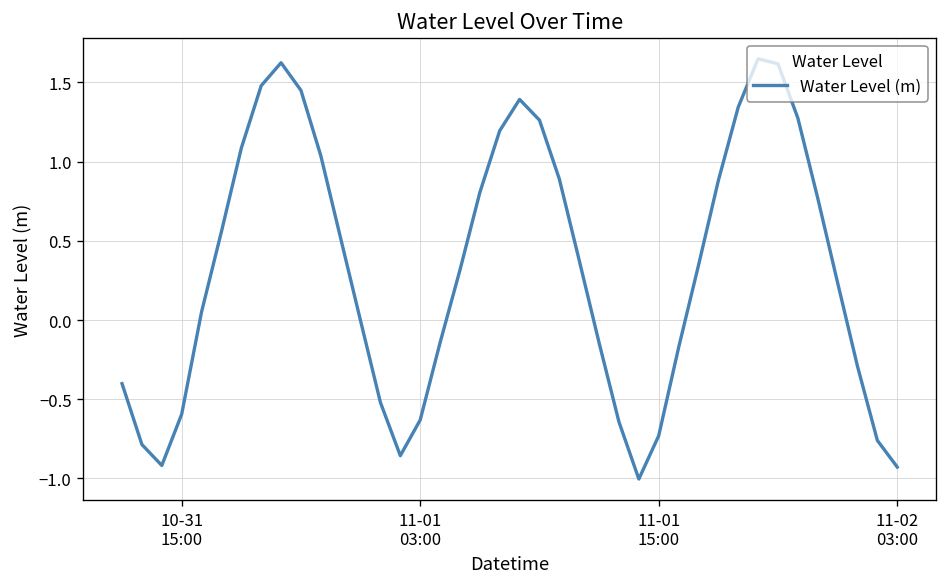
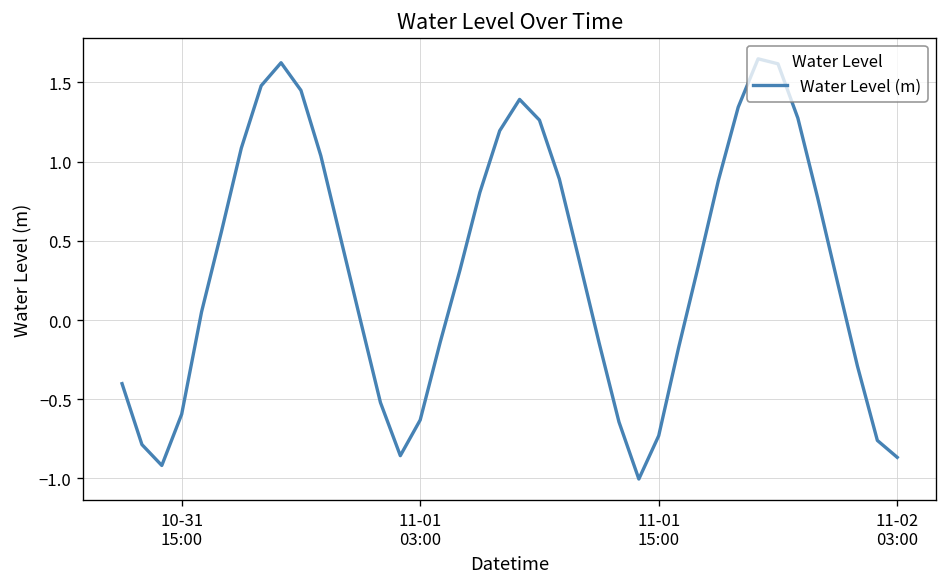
  {
    "10-31 15:00": -0.60,
    "11-01 03:00": -0.63,
    "11-01 15:00": -0.73,
-   "11-02 03:00": -0.93
+   "11-02 03:00": -0.87
  }
